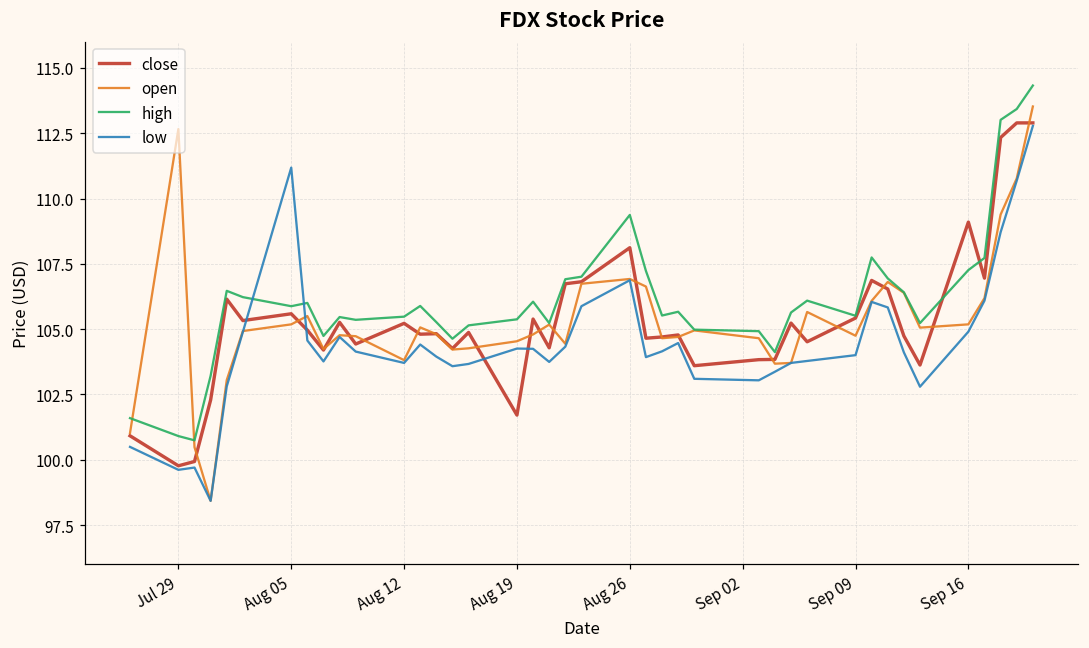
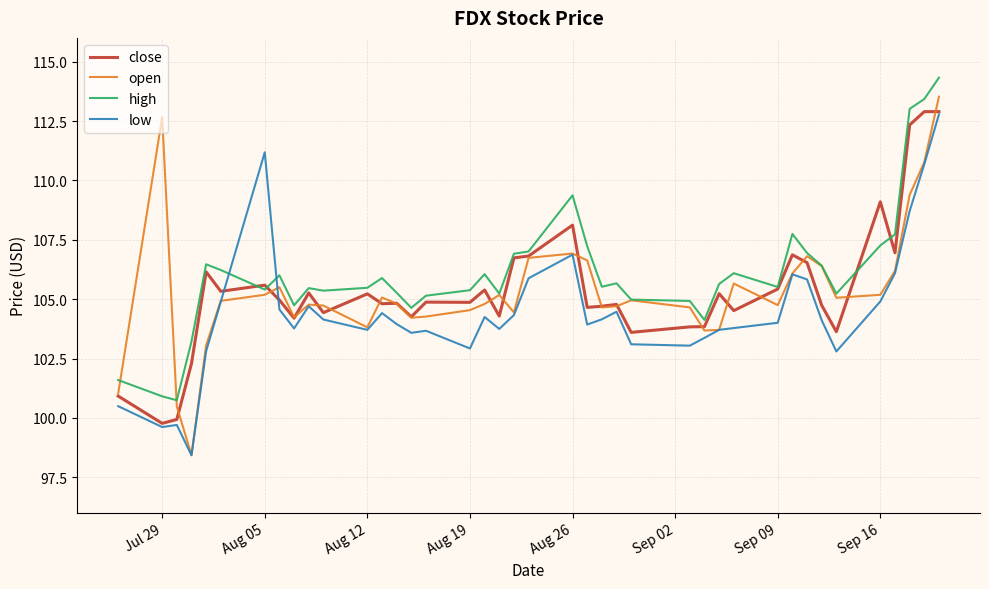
  {
    "close": {
      "Jul 29": 99.8,
      "Aug 05": 105.6,
      "Aug 12": 105.2,
-     "Aug 19": 101.7,
+     "Aug 19": 104.9,
      "Aug 26": 108.1,
      "Sep 16": 109.1
    },
    "open": {
      "Aug 05": 105.2,
      "Aug 19": 104.5,
      "Sep 09": 104.7,
      "Sep 16": 105.2
    },
    "high": {
      "Jul 29": 100.9,
-     "Aug 05": 105.9,
+     "Aug 05": 105.4,
      "Aug 12": 105.5,
      "Aug 19": 105.4,
      "Aug 26": 109.4,
      "Sep 16": 107.3
    },
    "low": {
      "Jul 29": 99.6,
      "Aug 05": 111.2,
-     "Aug 19": 104.3,
+     "Aug 19": 102.9,
      "Sep 09": 104.0,
      "Sep 16": 104.9
    }
  }
